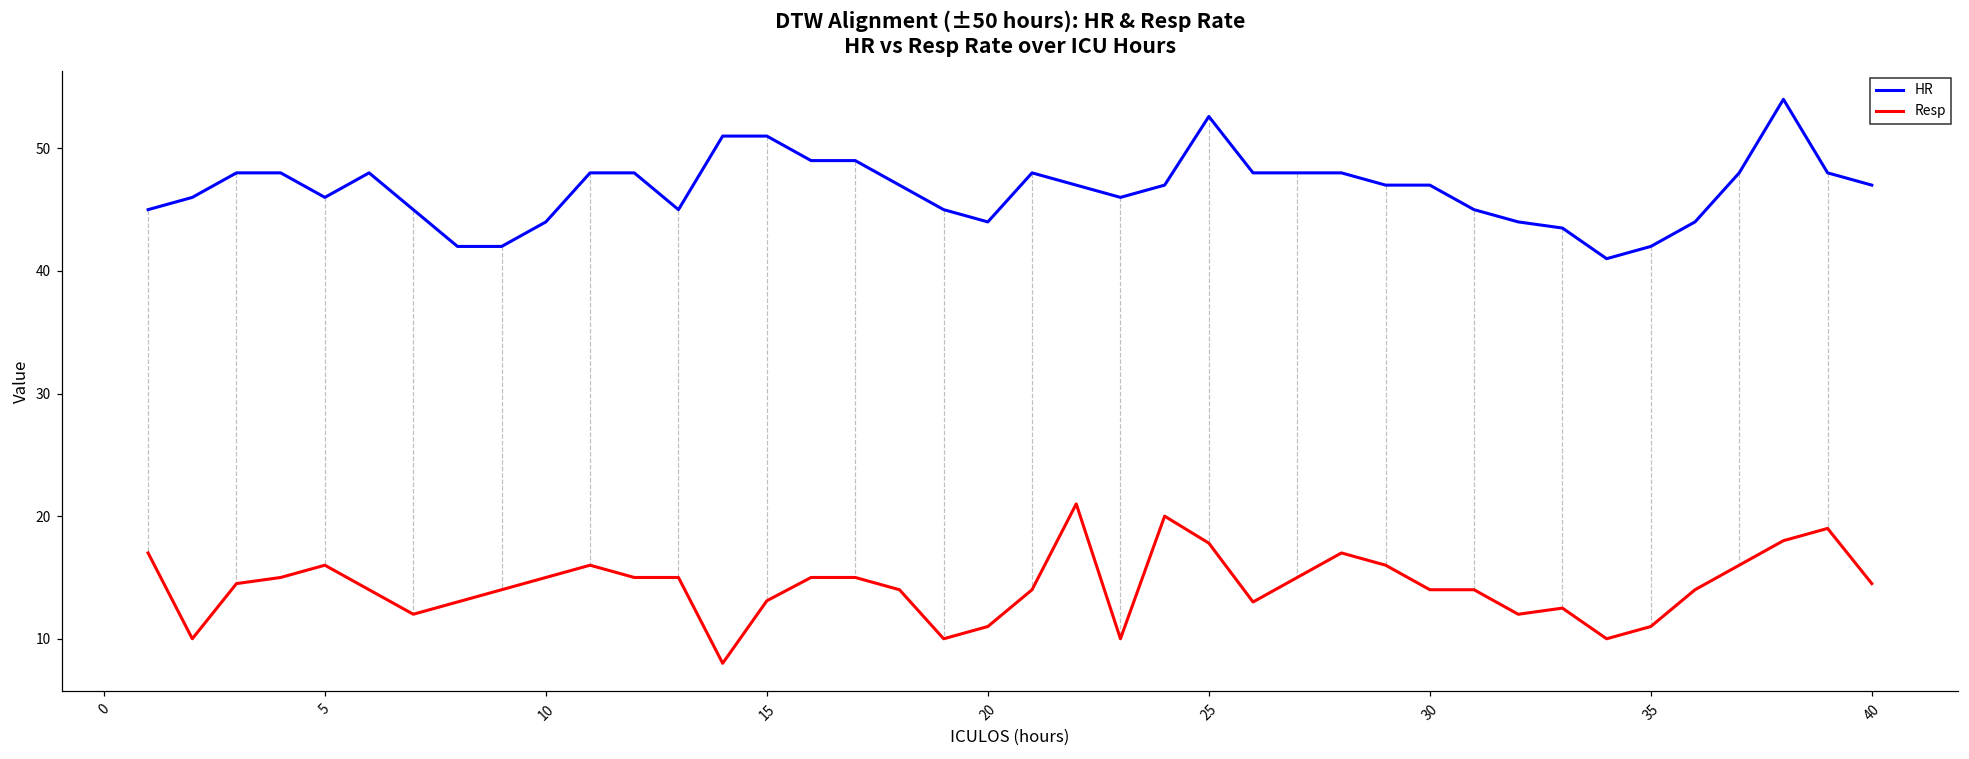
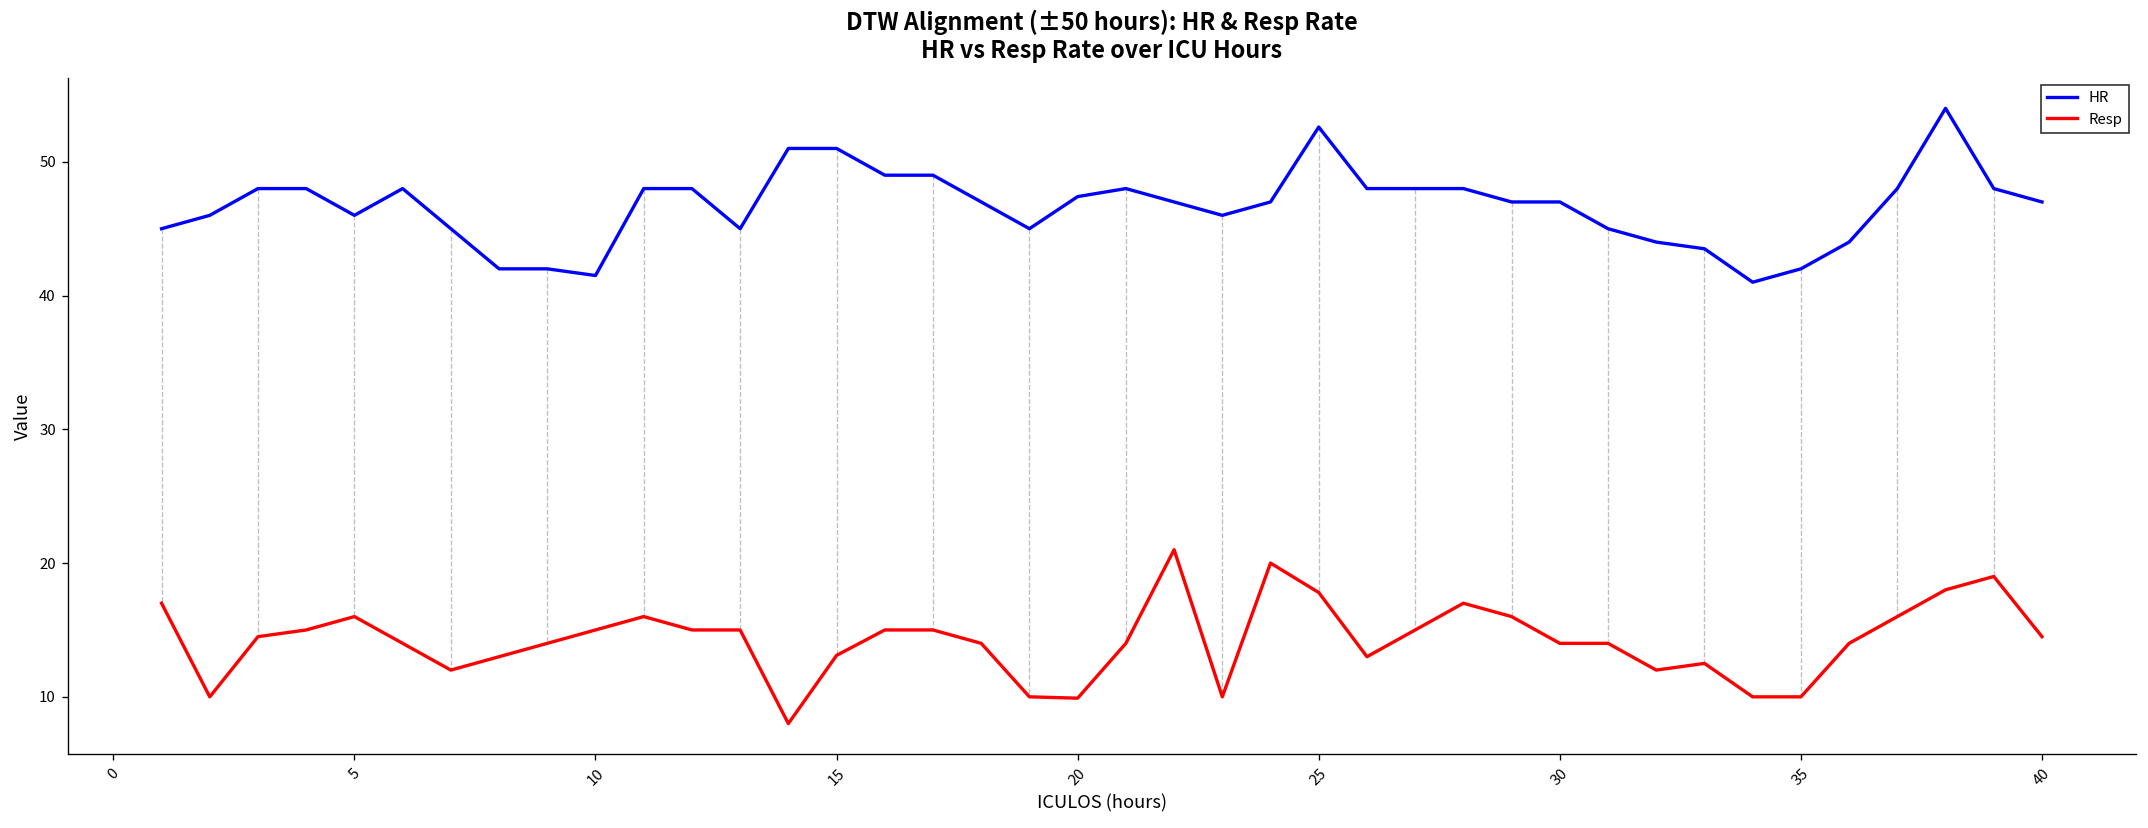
  {
    "HR": {
-     "10": 44.0,
-     "20": 44.0,
+     "10": 41.5,
+     "20": 47.4,
      "30": 47.0,
      "40": 47.0
    },
    "Resp": {
      "10": 15.0,
-     "20": 11.0,
+     "20": 9.9,
      "30": 14.0,
-     "35": 11,
+     "35": 10,
      "40": 14.5
    }
  }
